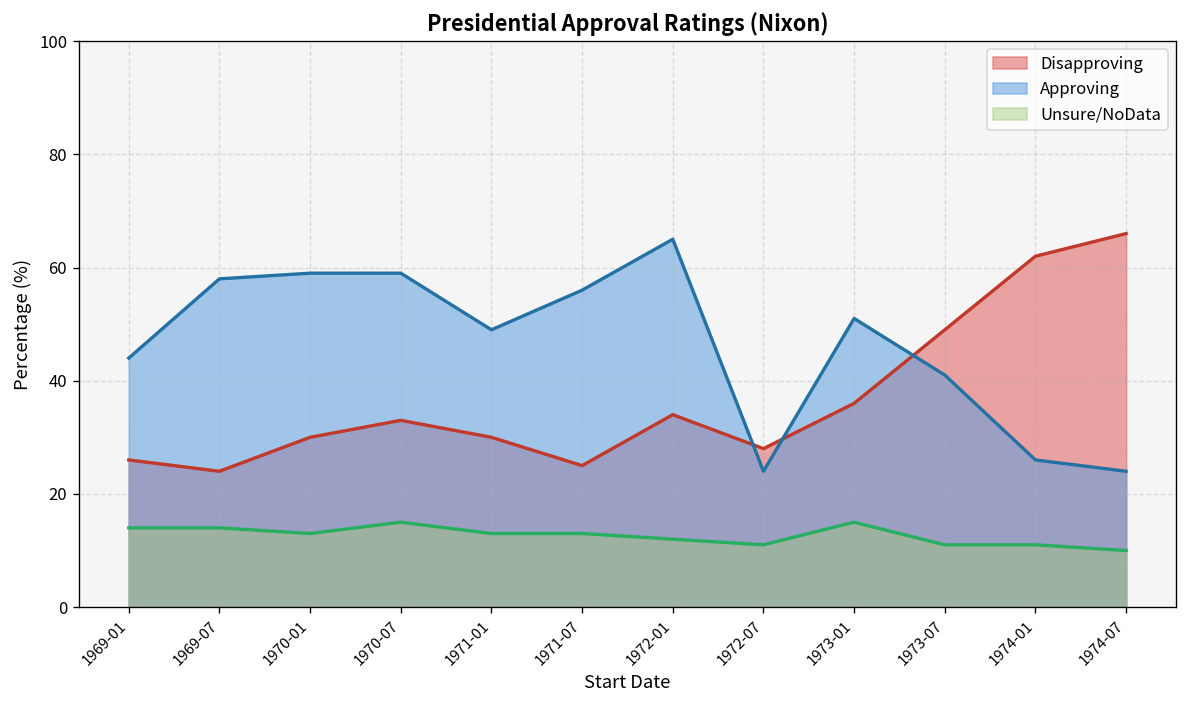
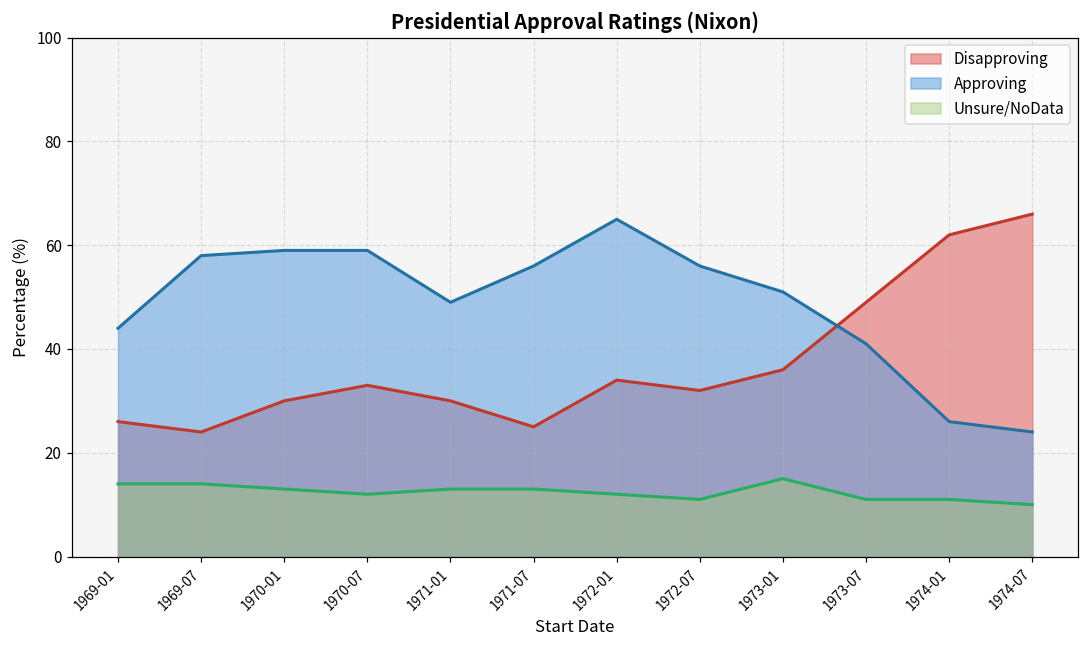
  {
    "Disapproving": {
      "1969-01": 26,
      "1969-07": 24,
      "1970-01": 30,
      "1970-07": 33,
      "1971-01": 30,
      "1971-07": 25,
      "1972-01": 34,
-     "1972-07": 28,
+     "1972-07": 32,
      "1973-01": 36,
      "1973-07": 49,
      "1974-01": 62,
      "1974-07": 66
    },
    "Approving": {
      "1969-01": 44,
      "1969-07": 58,
      "1970-01": 59,
      "1970-07": 59,
      "1971-01": 49,
      "1971-07": 56,
      "1972-01": 65,
-     "1972-07": 24,
+     "1972-07": 56,
      "1973-01": 51,
      "1973-07": 41,
      "1974-01": 26,
      "1974-07": 24
    },
    "Unsure/NoData": {
      "1969-01": 14,
      "1969-07": 14,
      "1970-01": 13,
-     "1970-07": 15,
+     "1970-07": 12,
      "1971-01": 13,
      "1971-07": 13,
      "1972-01": 12,
      "1972-07": 11,
      "1973-01": 15,
      "1973-07": 11,
      "1974-01": 11,
      "1974-07": 10
    }
  }
